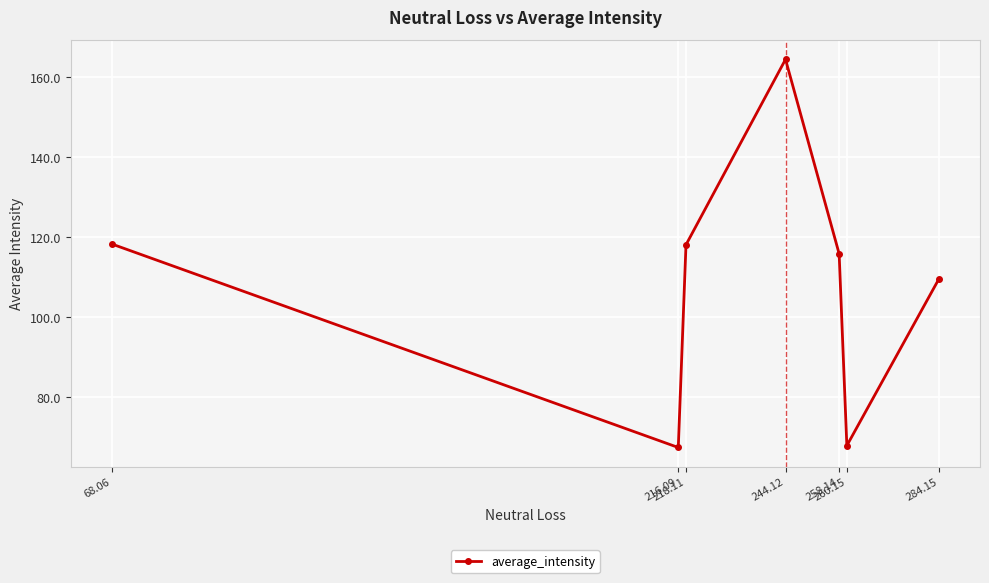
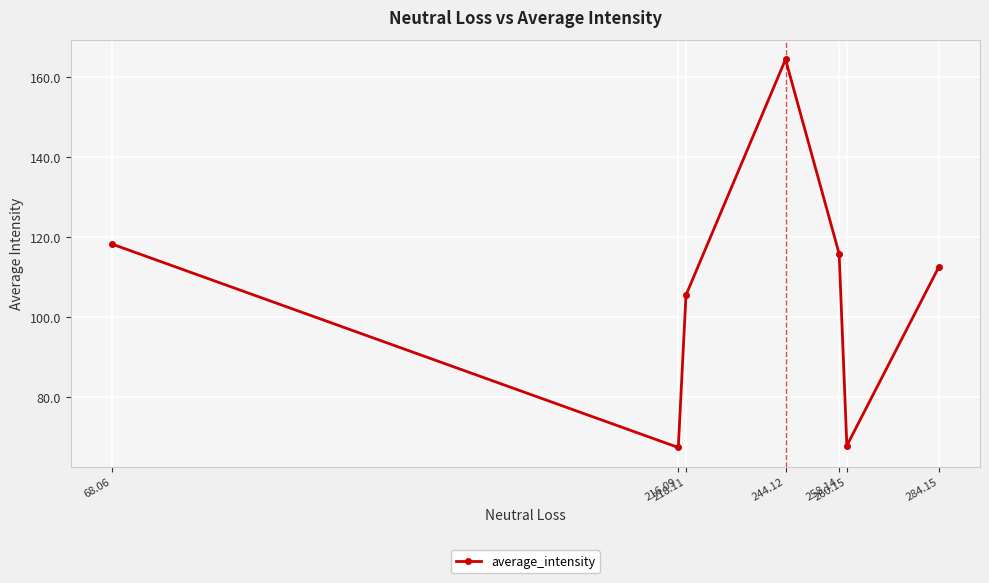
  {
    "68.06": 118,
    "216.09": 67,
-   "218.11": 118,
+   "218.11": 106,
    "244.12": 165,
    "258.14": 116,
    "260.15": 68,
-   "284.15": 109
+   "284.15": 112
  }
